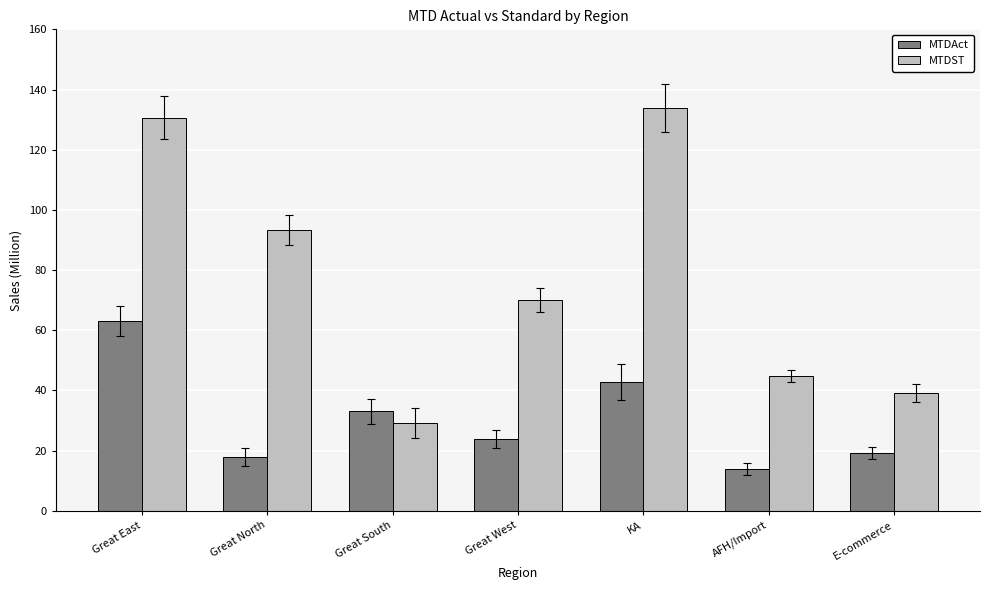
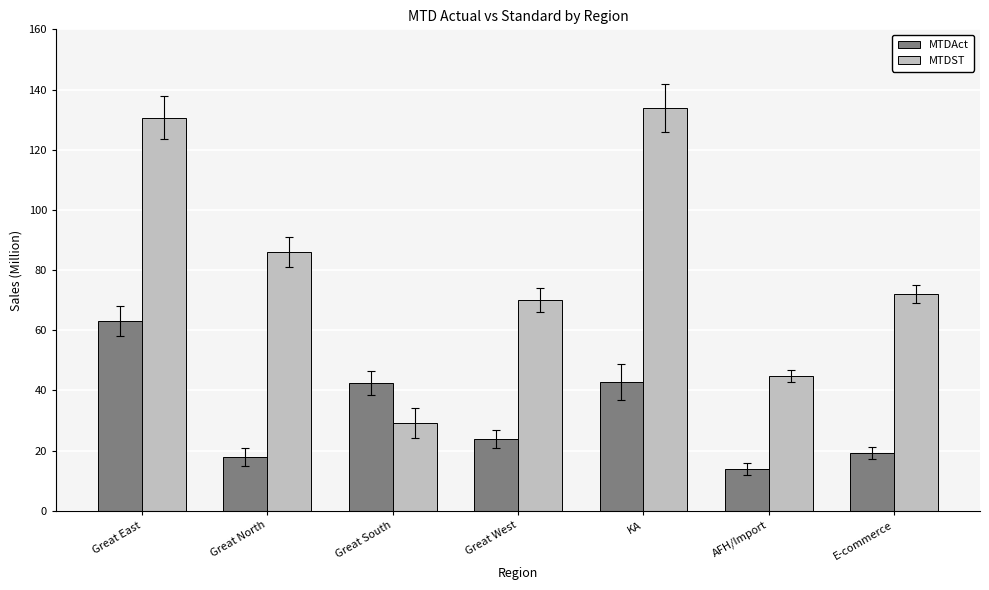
  {
    "MTDAct": {
      "Great East": 63,
      "Great North": 18,
-     "Great South": 33,
+     "Great South": 43,
      "Great West": 24,
      "KA": 43,
      "AFH/Import": 14,
      "E-commerce": 19
    },
    "MTDST": {
      "Great East": 131,
-     "Great North": 93,
+     "Great North": 86,
      "Great South": 29,
      "Great West": 70,
      "KA": 134,
      "AFH/Import": 45,
-     "E-commerce": 39
+     "E-commerce": 72
    }
  }
